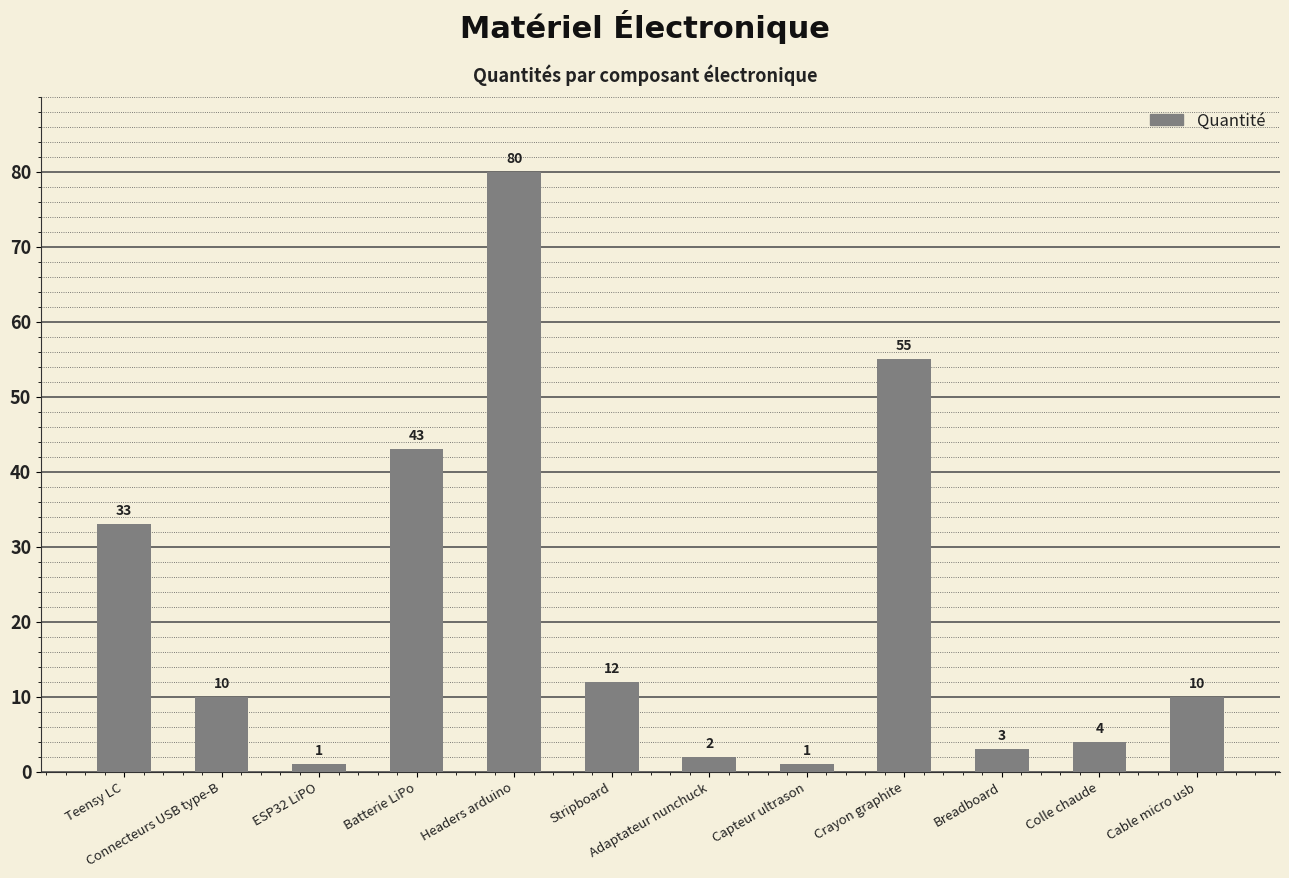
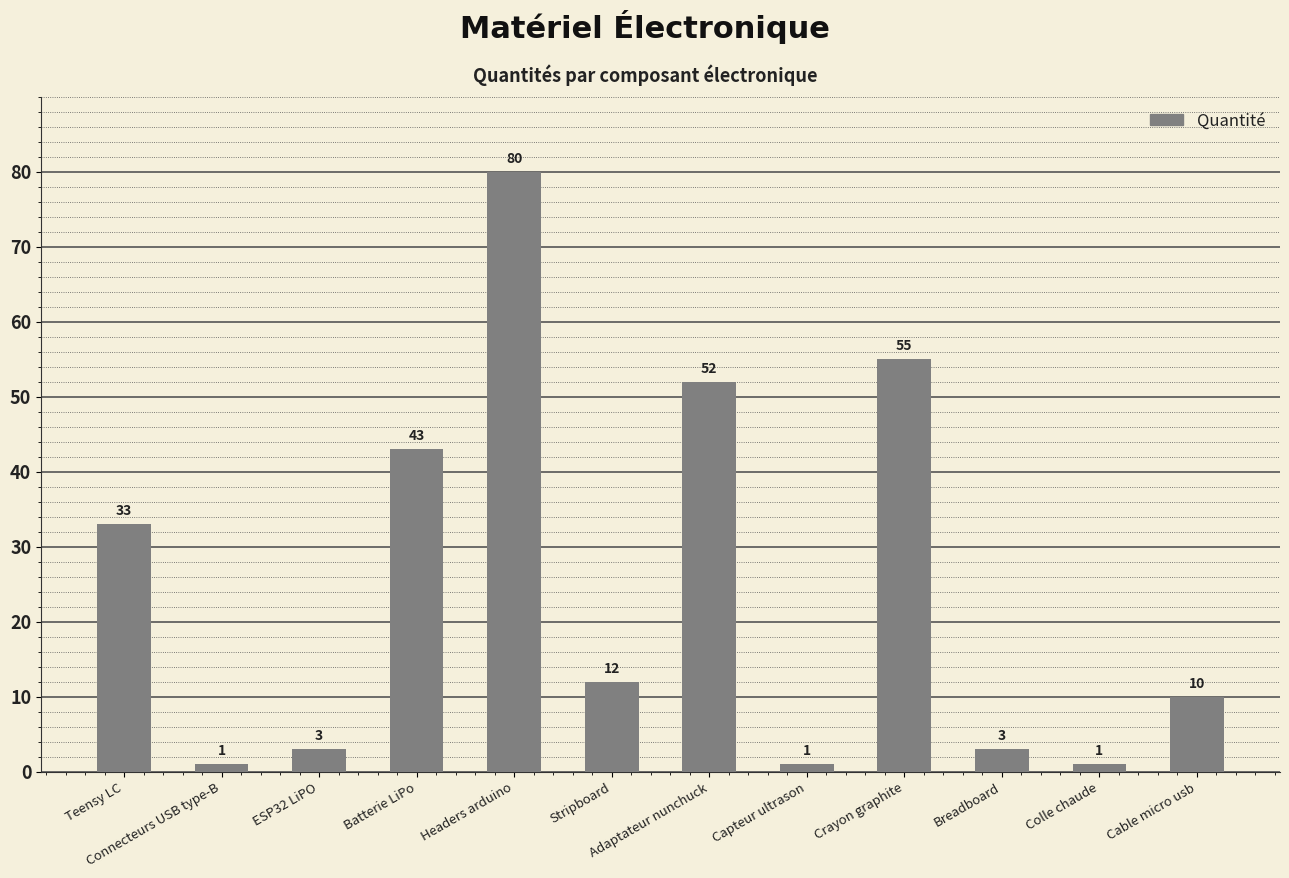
  {
    "Teensy LC": 33,
-   "Connecteurs USB type-B": 10,
-   "ESP32 LiPO": 1,
+   "Connecteurs USB type-B": 1,
+   "ESP32 LiPO": 3,
    "Batterie LiPo": 43,
    "Headers arduino": 80,
    "Stripboard": 12,
-   "Adaptateur nunchuck": 2,
+   "Adaptateur nunchuck": 52,
    "Capteur ultrason": 1,
    "Crayon graphite": 55,
    "Breadboard": 3,
-   "Colle chaude": 4,
+   "Colle chaude": 1,
    "Cable micro usb": 10
  }
